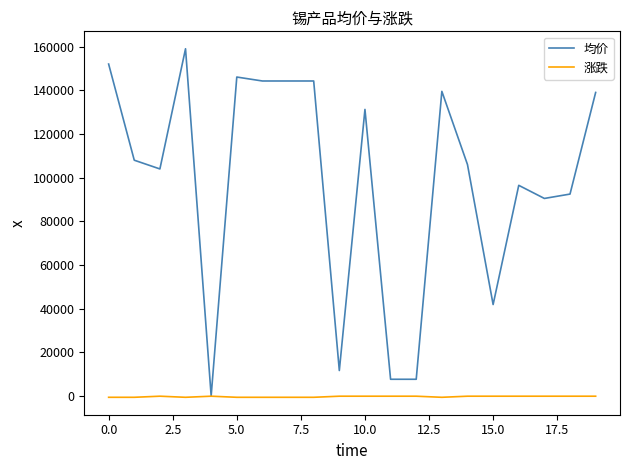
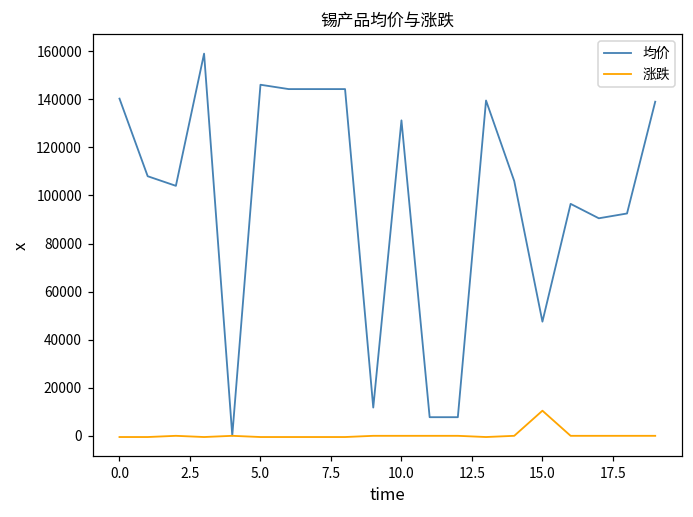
  {
    "均价": {
-     "0.0": 152000,
+     "0.0": 140000,
      "5.0": 146000,
      "10.0": 131000,
-     "15.0": 42000
+     "15.0": 48000
    },
    "涨跌": {
      "0.0": -1000,
      "5.0": -1000,
      "10.0": 0,
-     "15.0": 0
+     "15.0": 10000
    }
  }
